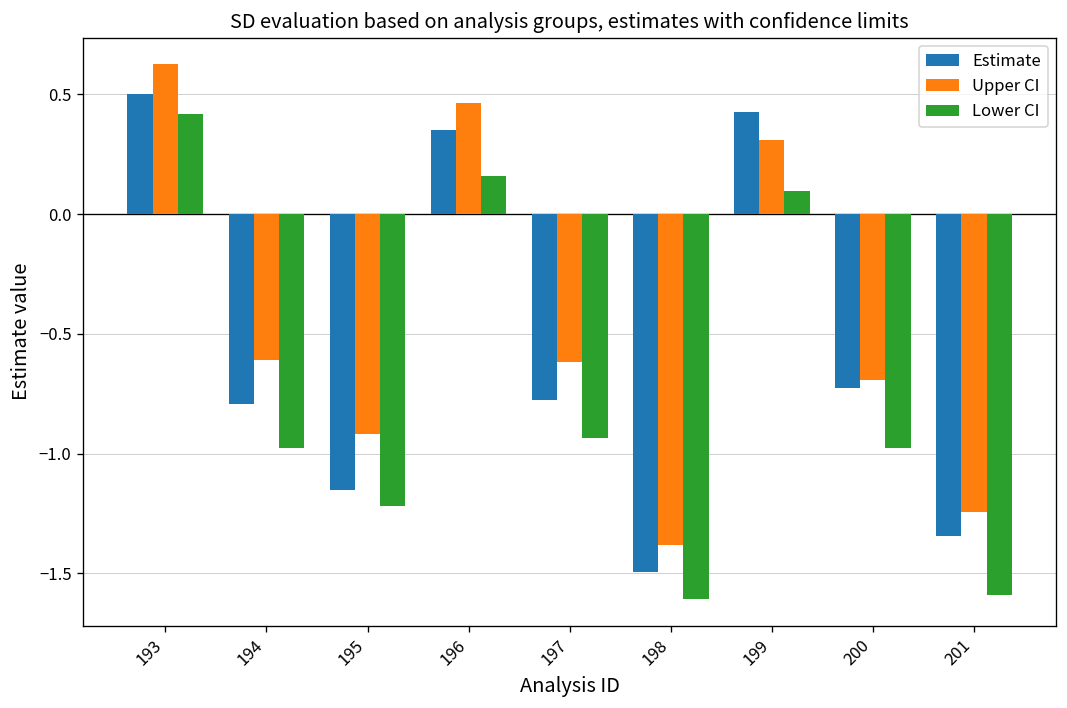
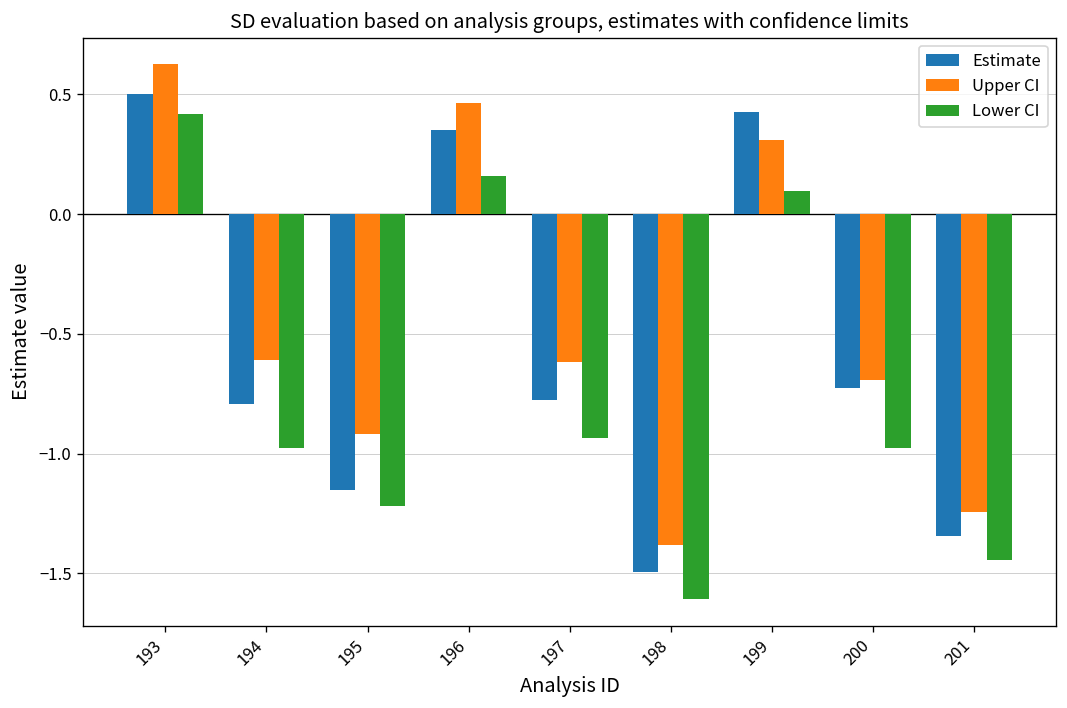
  {
    "Estimate": {
      "193": 0.50,
      "194": -0.79,
      "195": -1.15,
      "196": 0.35,
      "197": -0.78,
      "198": -1.49,
      "199": 0.43,
      "200": -0.73,
      "201": -1.34
    },
    "Upper CI": {
      "193": 0.62,
      "194": -0.61,
      "195": -0.92,
      "196": 0.46,
      "197": -0.62,
      "198": -1.38,
      "199": 0.31,
      "200": -0.69,
      "201": -1.24
    },
    "Lower CI": {
      "193": 0.42,
      "194": -0.98,
      "195": -1.22,
      "196": 0.16,
      "197": -0.93,
      "198": -1.61,
      "199": 0.09,
      "200": -0.98,
-     "201": -1.59
+     "201": -1.45
    }
  }
